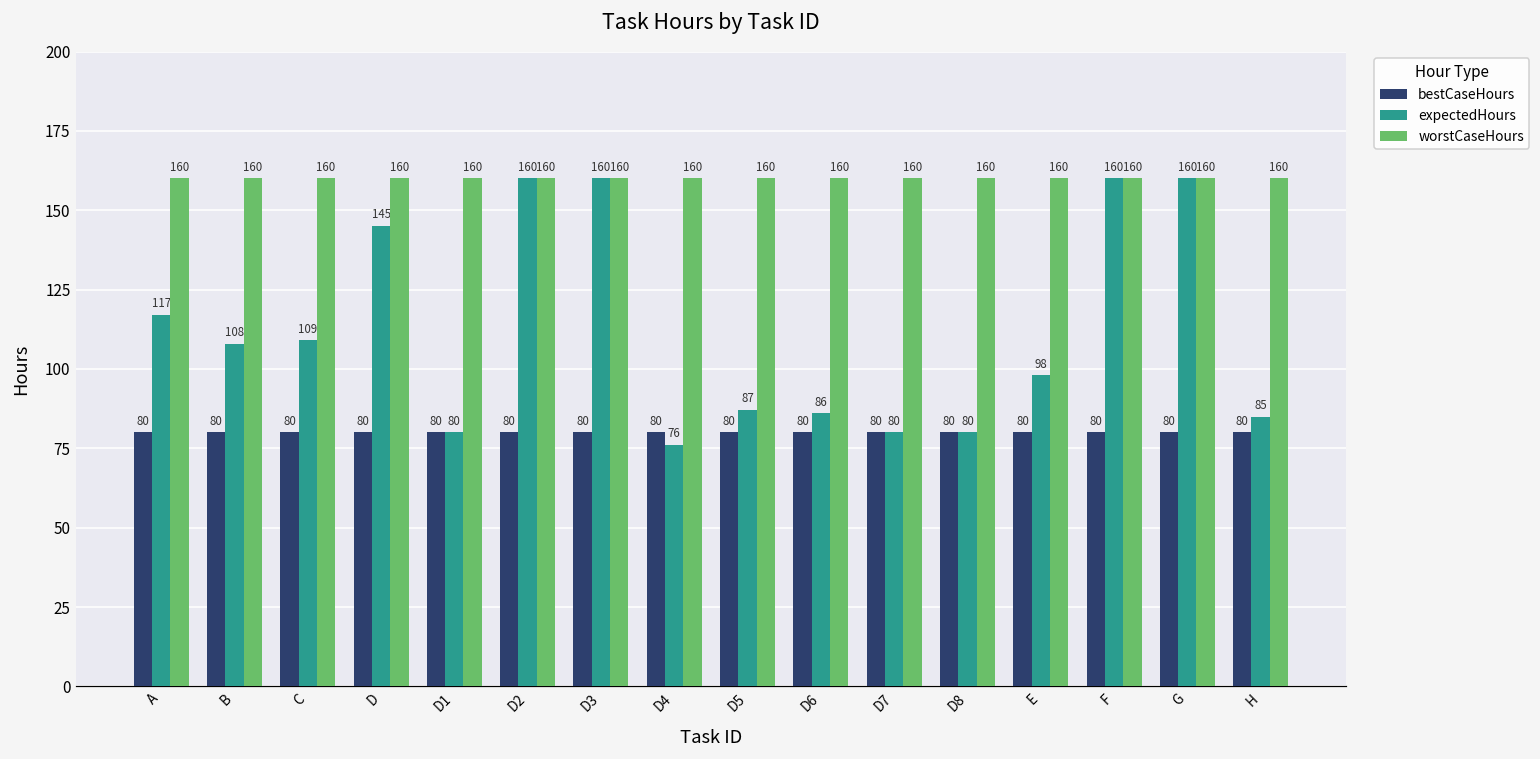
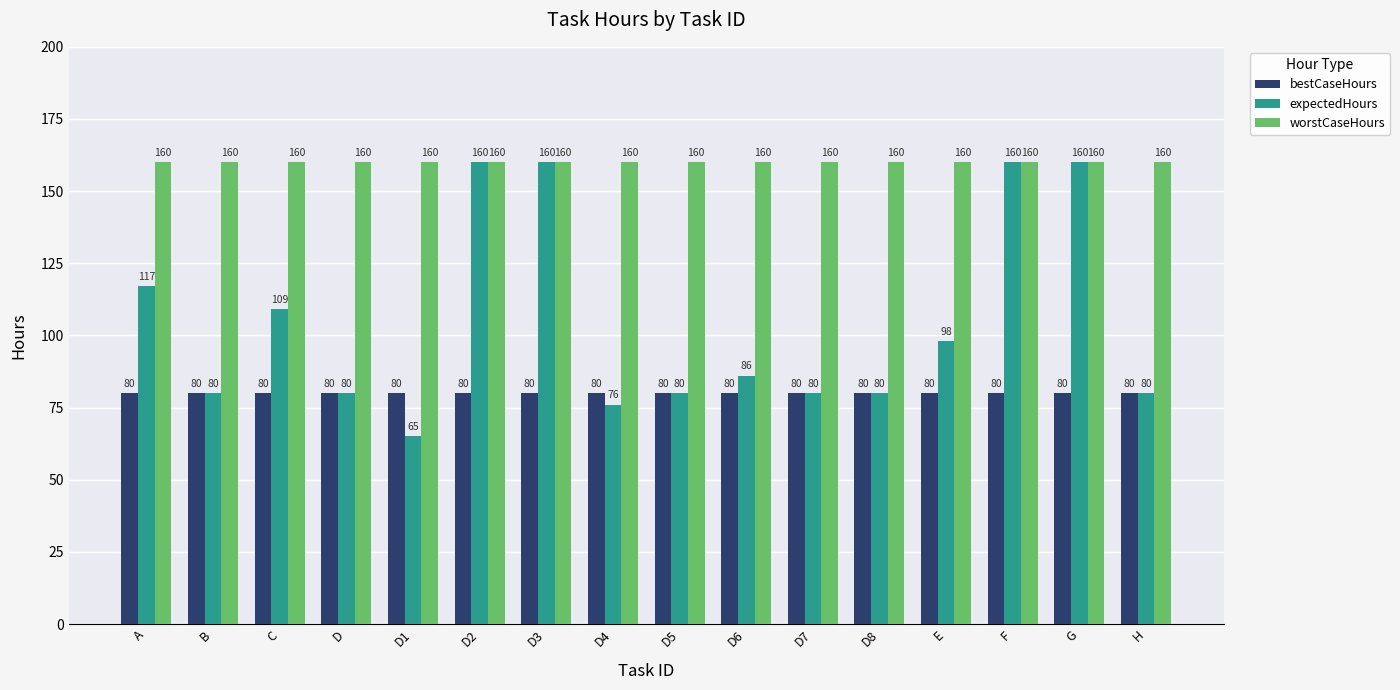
  {
    "bestCaseHours": {
      "A": 80,
      "B": 80,
      "C": 80,
      "D": 80,
      "D1": 80,
      "D2": 80,
      "D3": 80,
      "D4": 80,
      "D5": 80,
      "D6": 80,
      "D7": 80,
      "D8": 80,
      "E": 80,
      "F": 80,
      "G": 80,
      "H": 80
    },
    "expectedHours": {
      "A": 117,
-     "B": 108,
+     "B": 80,
      "C": 109,
-     "D": 145,
-     "D1": 80,
+     "D": 80,
+     "D1": 65,
      "D2": 160,
      "D3": 160,
      "D4": 76,
-     "D5": 87,
+     "D5": 80,
      "D6": 86,
      "D7": 80,
      "D8": 80,
      "E": 98,
      "F": 160,
      "G": 160,
-     "H": 85
+     "H": 80
    },
    "worstCaseHours": {
      "A": 160,
      "B": 160,
      "C": 160,
      "D": 160,
      "D1": 160,
      "D2": 160,
      "D3": 160,
      "D4": 160,
      "D5": 160,
      "D6": 160,
      "D7": 160,
      "D8": 160,
      "E": 160,
      "F": 160,
      "G": 160,
      "H": 160
    }
  }
